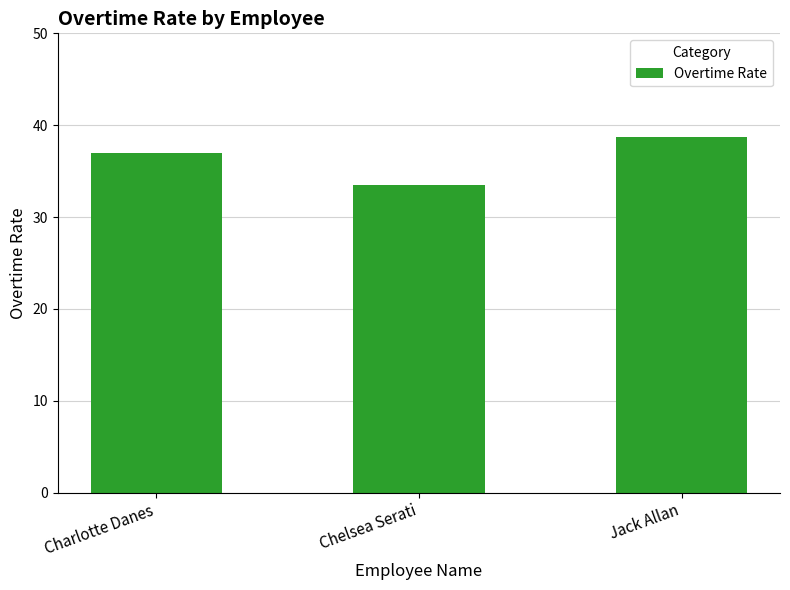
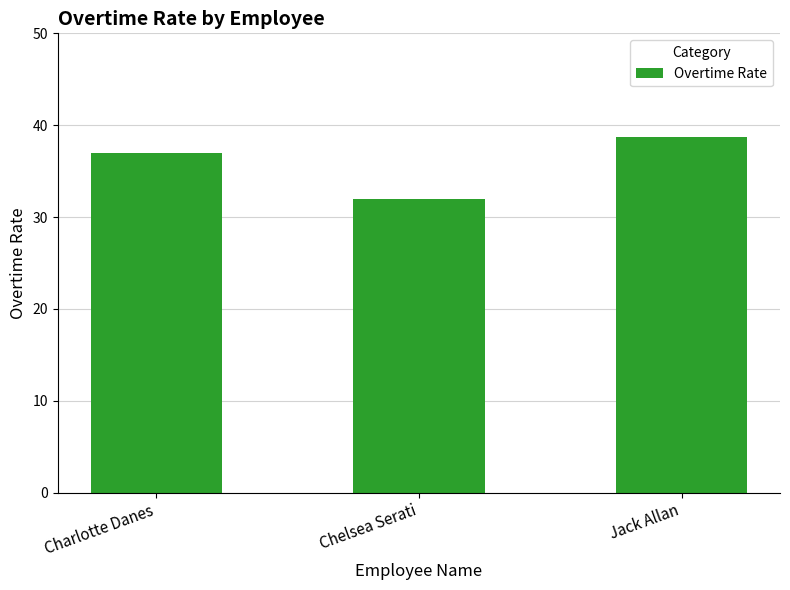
  {
    "Charlotte Danes": 37,
-   "Chelsea Serati": 34,
+   "Chelsea Serati": 32,
    "Jack Allan": 39
  }
